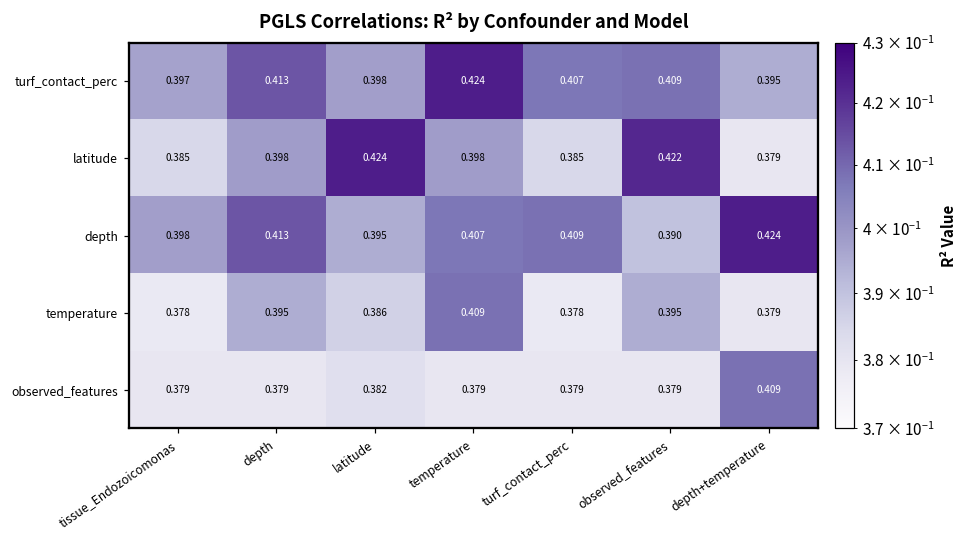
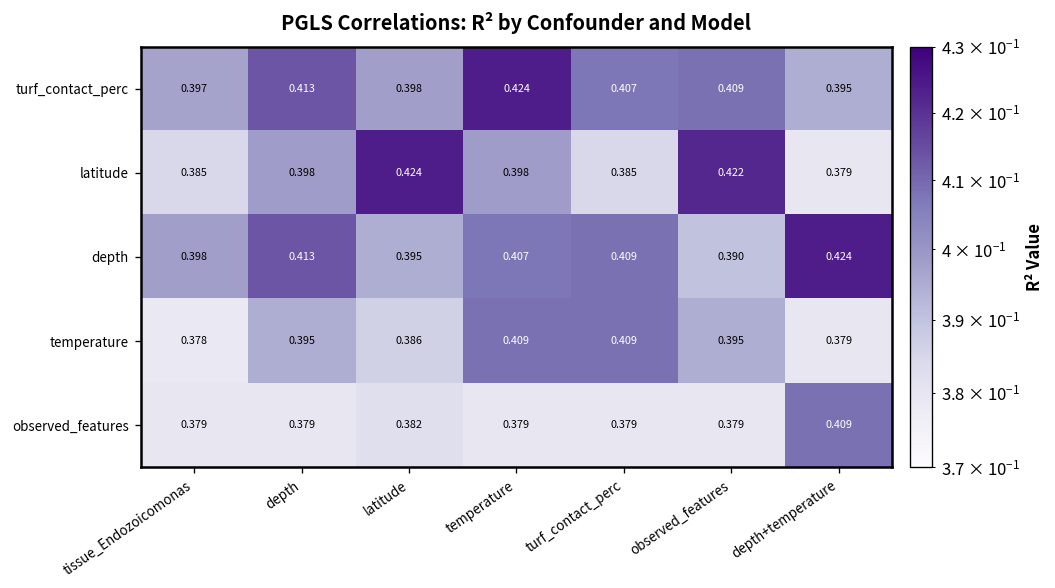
  {
    "turf_contact_perc": {
      "tissue_Endozoicomonas": 0.397,
      "depth": 0.413,
      "latitude": 0.398,
      "temperature": 0.424,
      "turf_contact_perc": 0.407,
      "observed_features": 0.409,
      "depth+temperature": 0.395
    },
    "latitude": {
      "tissue_Endozoicomonas": 0.385,
      "depth": 0.398,
      "latitude": 0.424,
      "temperature": 0.398,
      "turf_contact_perc": 0.385,
      "observed_features": 0.422,
      "depth+temperature": 0.379
    },
    "depth": {
      "tissue_Endozoicomonas": 0.398,
      "depth": 0.413,
      "latitude": 0.395,
      "temperature": 0.407,
      "turf_contact_perc": 0.409,
      "observed_features": 0.390,
      "depth+temperature": 0.424
    },
    "temperature": {
      "tissue_Endozoicomonas": 0.378,
      "depth": 0.395,
      "latitude": 0.386,
      "temperature": 0.409,
-     "turf_contact_perc": 0.378,
+     "turf_contact_perc": 0.409,
      "observed_features": 0.395,
      "depth+temperature": 0.379
    },
    "observed_features": {
      "tissue_Endozoicomonas": 0.379,
      "depth": 0.379,
      "latitude": 0.382,
      "temperature": 0.379,
      "turf_contact_perc": 0.379,
      "observed_features": 0.379,
      "depth+temperature": 0.409
    }
  }
